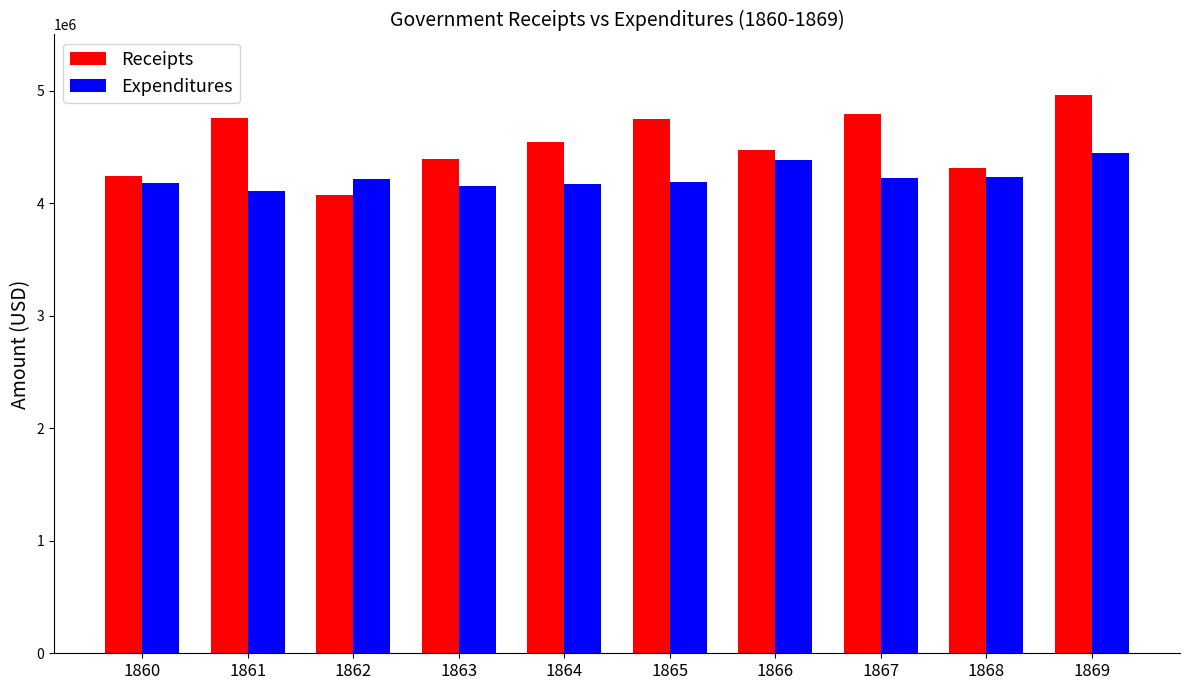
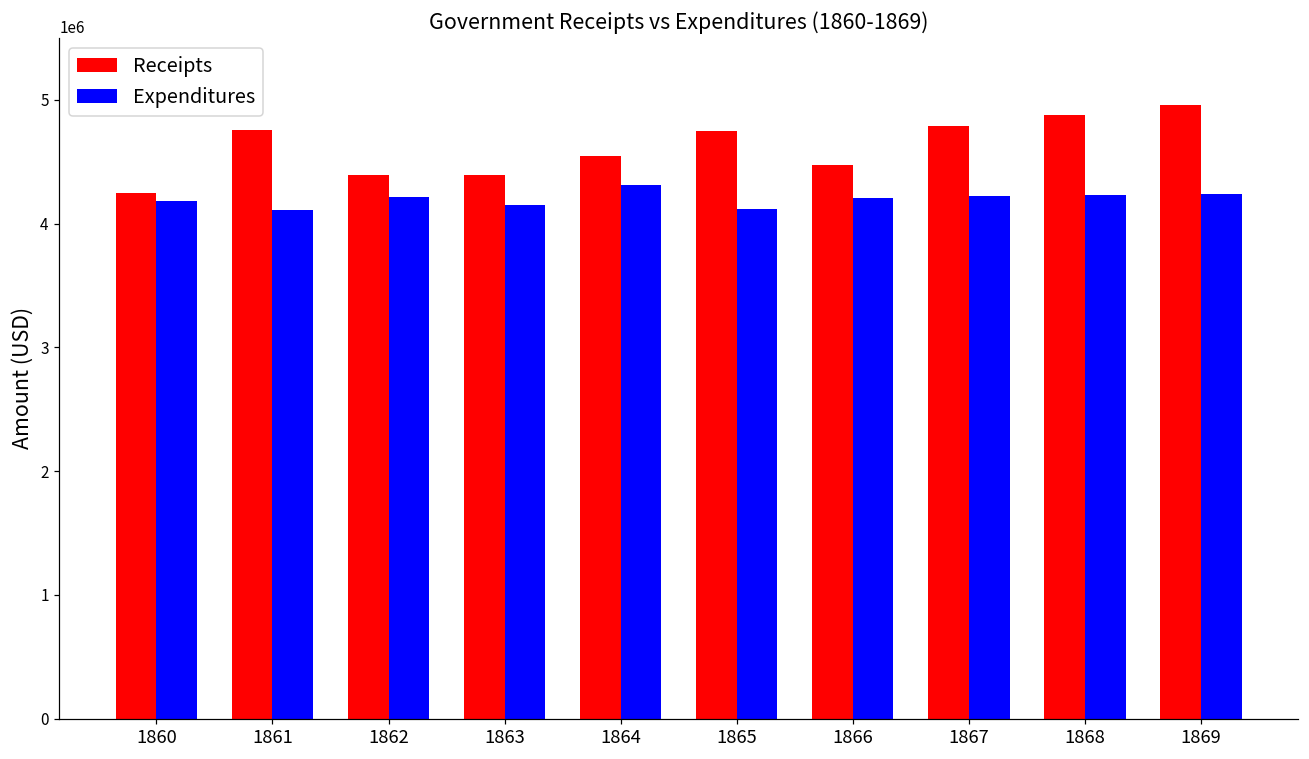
  {
    "Receipts": {
      "1860": 4240000,
      "1861": 4760000,
-     "1862": 4070000,
+     "1862": 4390000,
      "1863": 4390000,
      "1864": 4550000,
      "1865": 4750000,
      "1866": 4470000,
      "1867": 4790000,
-     "1868": 4310000,
+     "1868": 4880000,
      "1869": 4960000
    },
    "Expenditures": {
      "1860": 4180000,
      "1861": 4110000,
      "1862": 4210000,
      "1863": 4150000,
-     "1864": 4170000,
-     "1865": 4190000,
-     "1866": 4380000,
+     "1864": 4310000,
+     "1865": 4110000,
+     "1866": 4210000,
      "1867": 4220000,
      "1868": 4230000,
-     "1869": 4450000
+     "1869": 4240000
    }
  }
